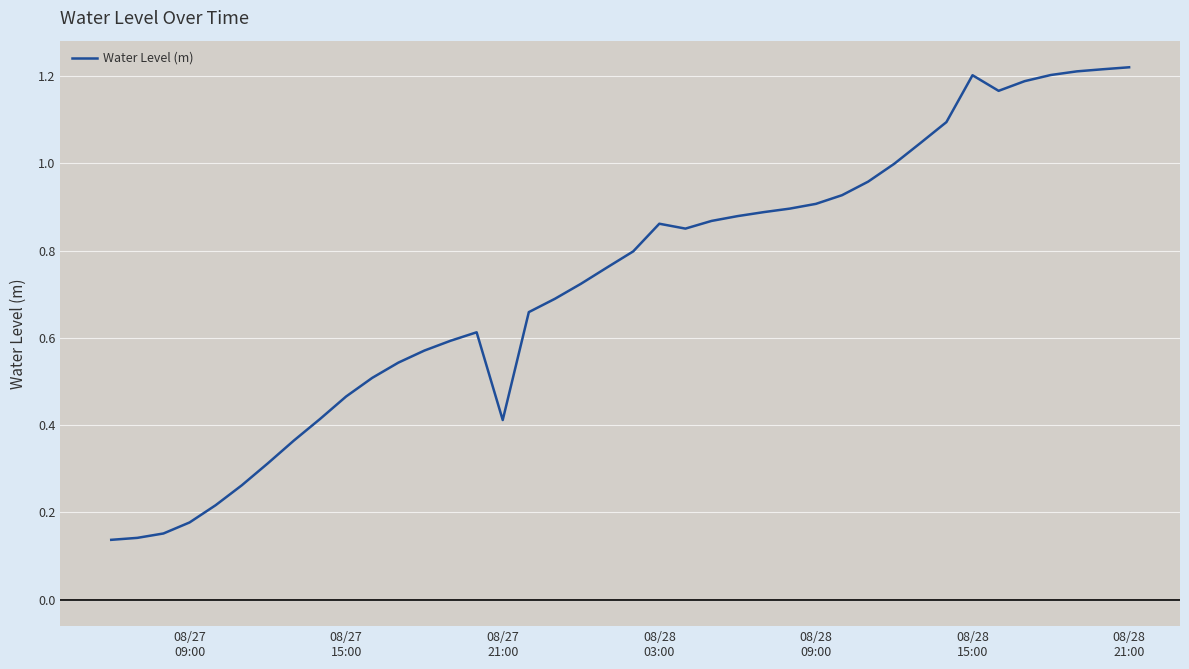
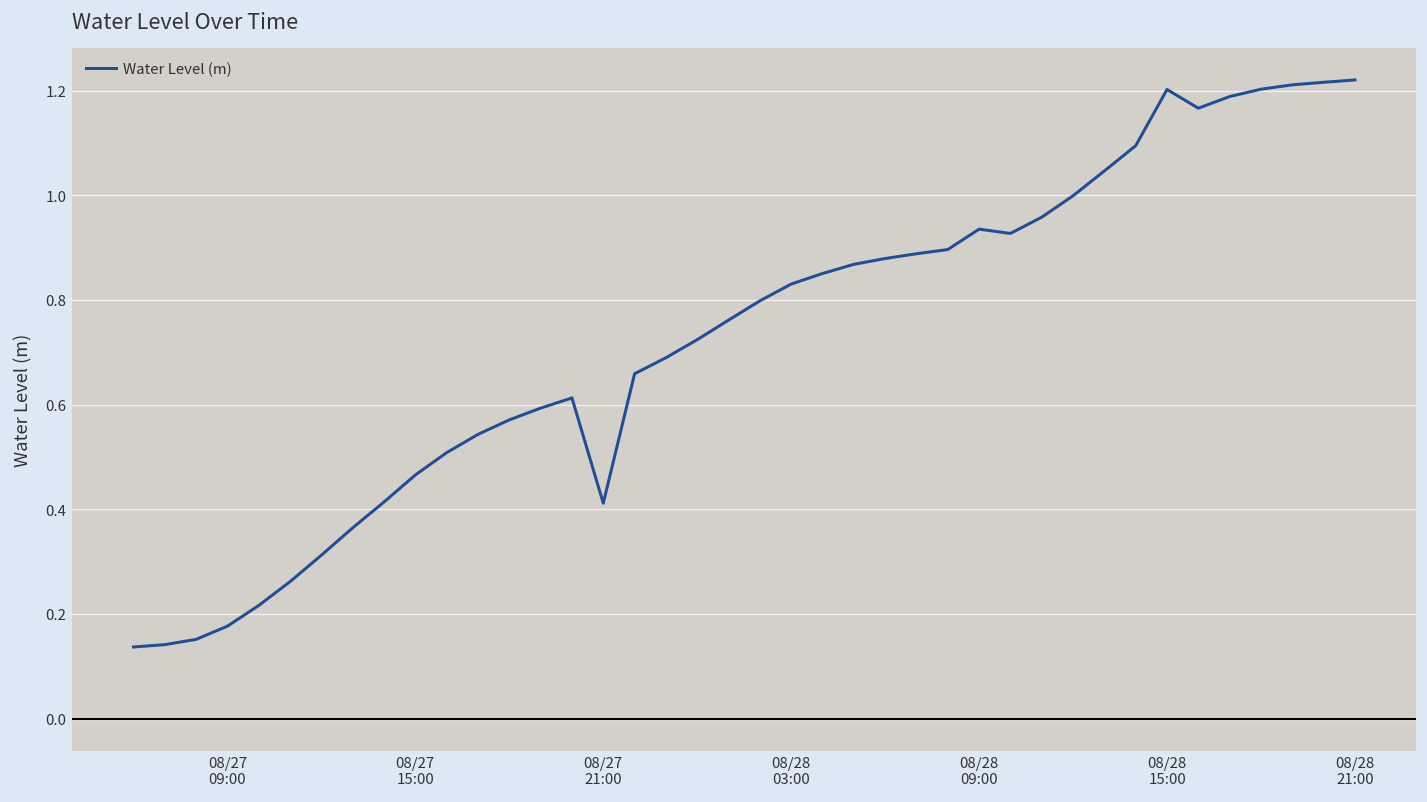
  {
    "08/27 09:00": 0.18,
    "08/27 15:00": 0.47,
    "08/27 21:00": 0.41,
-   "08/28 03:00": 0.86,
-   "08/28 09:00": 0.91,
+   "08/28 03:00": 0.83,
+   "08/28 09:00": 0.94,
    "08/28 15:00": 1.20,
    "08/28 21:00": 1.22
  }
